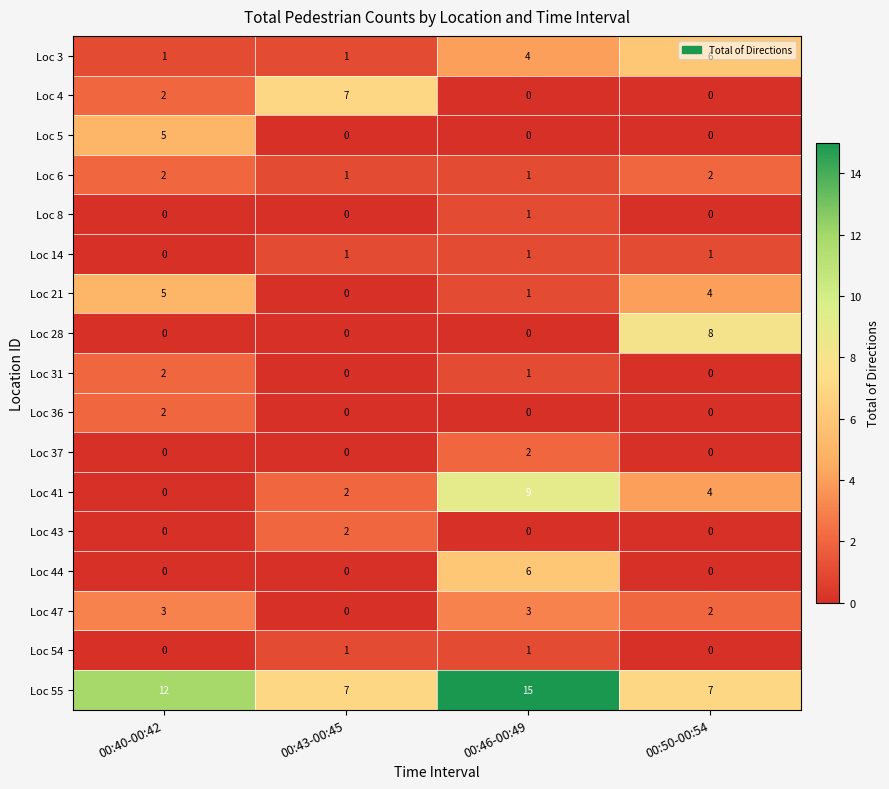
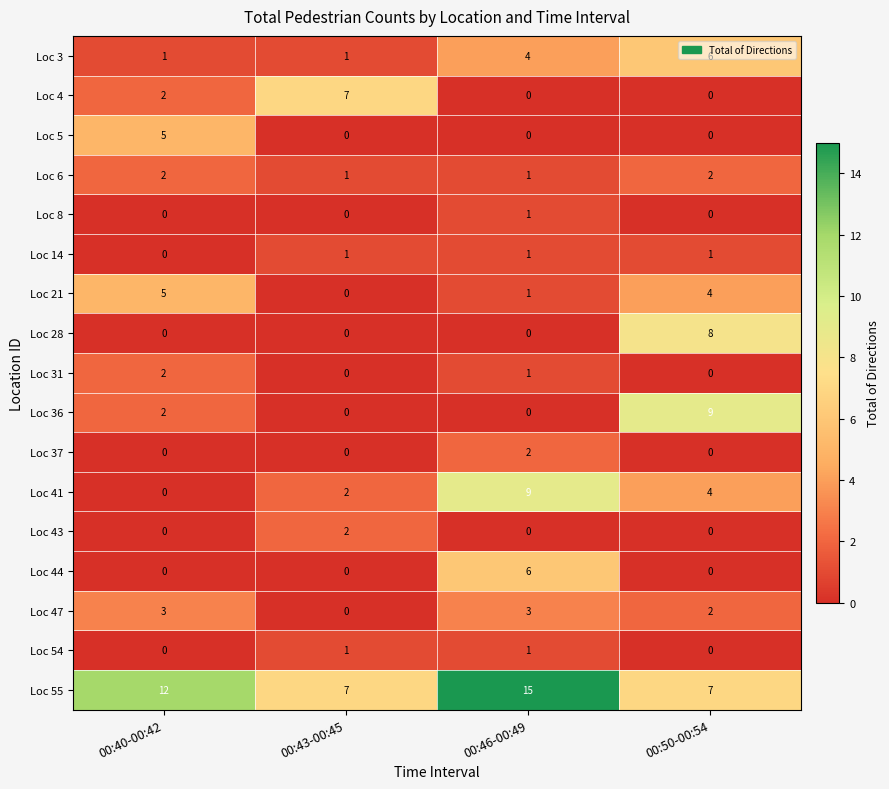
  {
    "Loc 3": {
      "00:40-00:42": 1,
      "00:43-00:45": 1,
      "00:46-00:49": 4
    },
    "Loc 4": {
      "00:40-00:42": 2,
      "00:43-00:45": 7,
      "00:46-00:49": 0,
      "00:50-00:54": 0
    },
    "Loc 5": {
      "00:40-00:42": 5,
      "00:43-00:45": 0,
      "00:46-00:49": 0,
      "00:50-00:54": 0
    },
    "Loc 6": {
      "00:40-00:42": 2,
      "00:43-00:45": 1,
      "00:46-00:49": 1,
      "00:50-00:54": 2
    },
    "Loc 8": {
      "00:40-00:42": 0,
      "00:43-00:45": 0,
      "00:46-00:49": 1,
      "00:50-00:54": 0
    },
    "Loc 14": {
      "00:40-00:42": 0,
      "00:43-00:45": 1,
      "00:46-00:49": 1,
      "00:50-00:54": 1
    },
    "Loc 21": {
      "00:40-00:42": 5,
      "00:43-00:45": 0,
      "00:46-00:49": 1,
      "00:50-00:54": 4
    },
    "Loc 28": {
      "00:40-00:42": 0,
      "00:43-00:45": 0,
      "00:46-00:49": 0,
      "00:50-00:54": 8
    },
    "Loc 31": {
      "00:40-00:42": 2,
      "00:43-00:45": 0,
      "00:46-00:49": 1,
      "00:50-00:54": 0
    },
    "Loc 36": {
      "00:40-00:42": 2,
      "00:43-00:45": 0,
      "00:46-00:49": 0,
-     "00:50-00:54": 0
+     "00:50-00:54": 9
    },
    "Loc 37": {
      "00:40-00:42": 0,
      "00:43-00:45": 0,
      "00:46-00:49": 2,
      "00:50-00:54": 0
    },
    "Loc 41": {
      "00:40-00:42": 0,
      "00:43-00:45": 2,
      "00:46-00:49": 9,
      "00:50-00:54": 4
    },
    "Loc 43": {
      "00:40-00:42": 0,
      "00:43-00:45": 2,
      "00:46-00:49": 0,
      "00:50-00:54": 0
    },
    "Loc 44": {
      "00:40-00:42": 0,
      "00:43-00:45": 0,
      "00:46-00:49": 6,
      "00:50-00:54": 0
    },
    "Loc 47": {
      "00:40-00:42": 3,
      "00:43-00:45": 0,
      "00:46-00:49": 3,
      "00:50-00:54": 2
    },
    "Loc 54": {
      "00:40-00:42": 0,
      "00:43-00:45": 1,
      "00:46-00:49": 1,
      "00:50-00:54": 0
    },
    "Loc 55": {
      "00:40-00:42": 12,
      "00:43-00:45": 7,
      "00:46-00:49": 15,
      "00:50-00:54": 7
    }
  }
